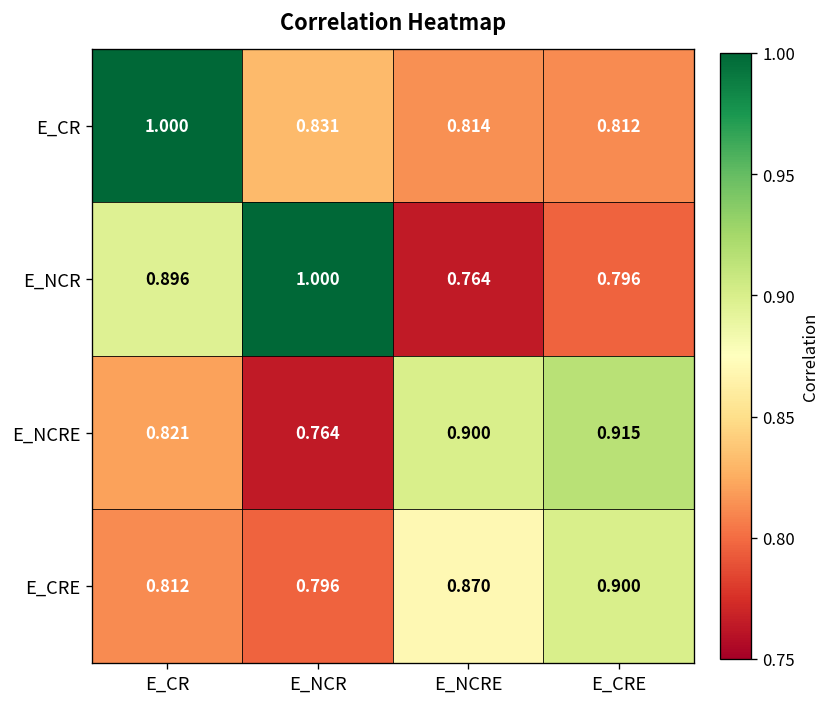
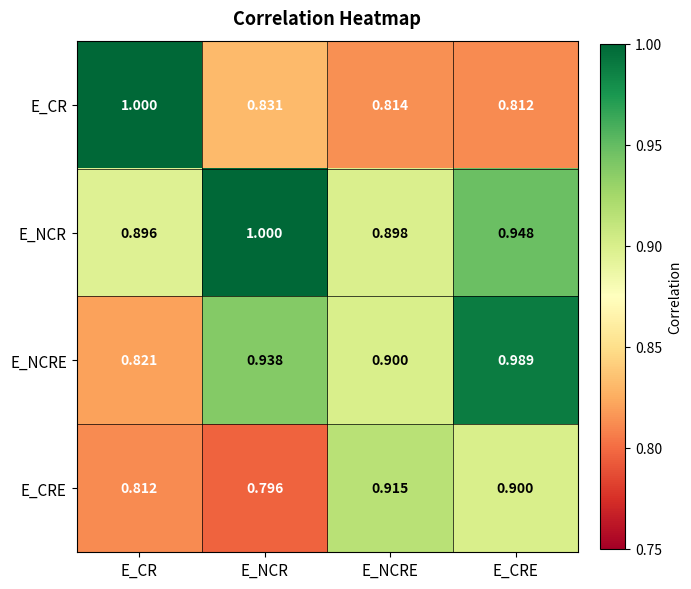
  {
    "E_CR": {
      "E_CR": 1.000,
      "E_NCR": 0.831,
      "E_NCRE": 0.814,
      "E_CRE": 0.812
    },
    "E_NCR": {
      "E_CR": 0.896,
      "E_NCR": 1.000,
-     "E_NCRE": 0.764,
-     "E_CRE": 0.796
+     "E_NCRE": 0.898,
+     "E_CRE": 0.948
    },
    "E_NCRE": {
      "E_CR": 0.821,
-     "E_NCR": 0.764,
+     "E_NCR": 0.938,
      "E_NCRE": 0.900,
-     "E_CRE": 0.915
+     "E_CRE": 0.989
    },
    "E_CRE": {
      "E_CR": 0.812,
      "E_NCR": 0.796,
-     "E_NCRE": 0.870,
+     "E_NCRE": 0.915,
      "E_CRE": 0.900
    }
  }
